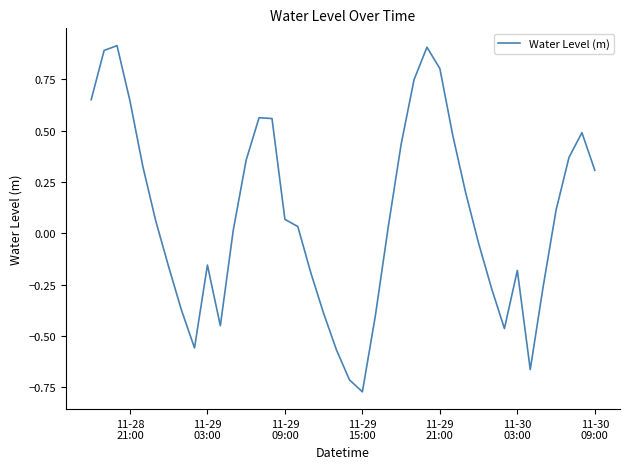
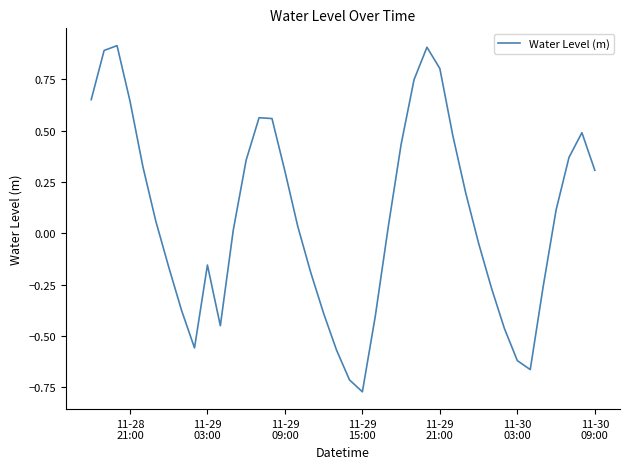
  {
    "11-28 21:00": 0.64,
    "11-29 03:00": -0.15,
-   "11-29 09:00": 0.07,
+   "11-29 09:00": 0.30,
    "11-29 15:00": -0.77,
    "11-29 21:00": 0.80,
-   "11-30 03:00": -0.18,
+   "11-30 03:00": -0.62,
    "11-30 09:00": 0.31
  }
